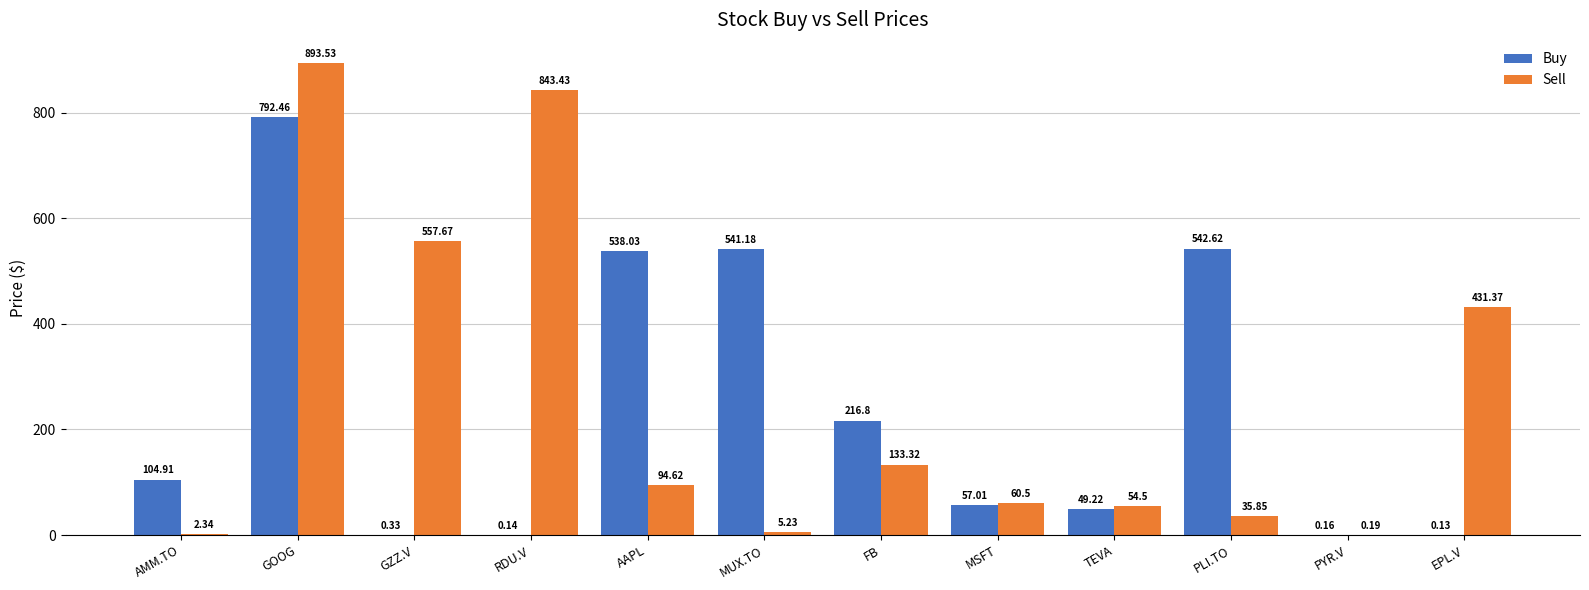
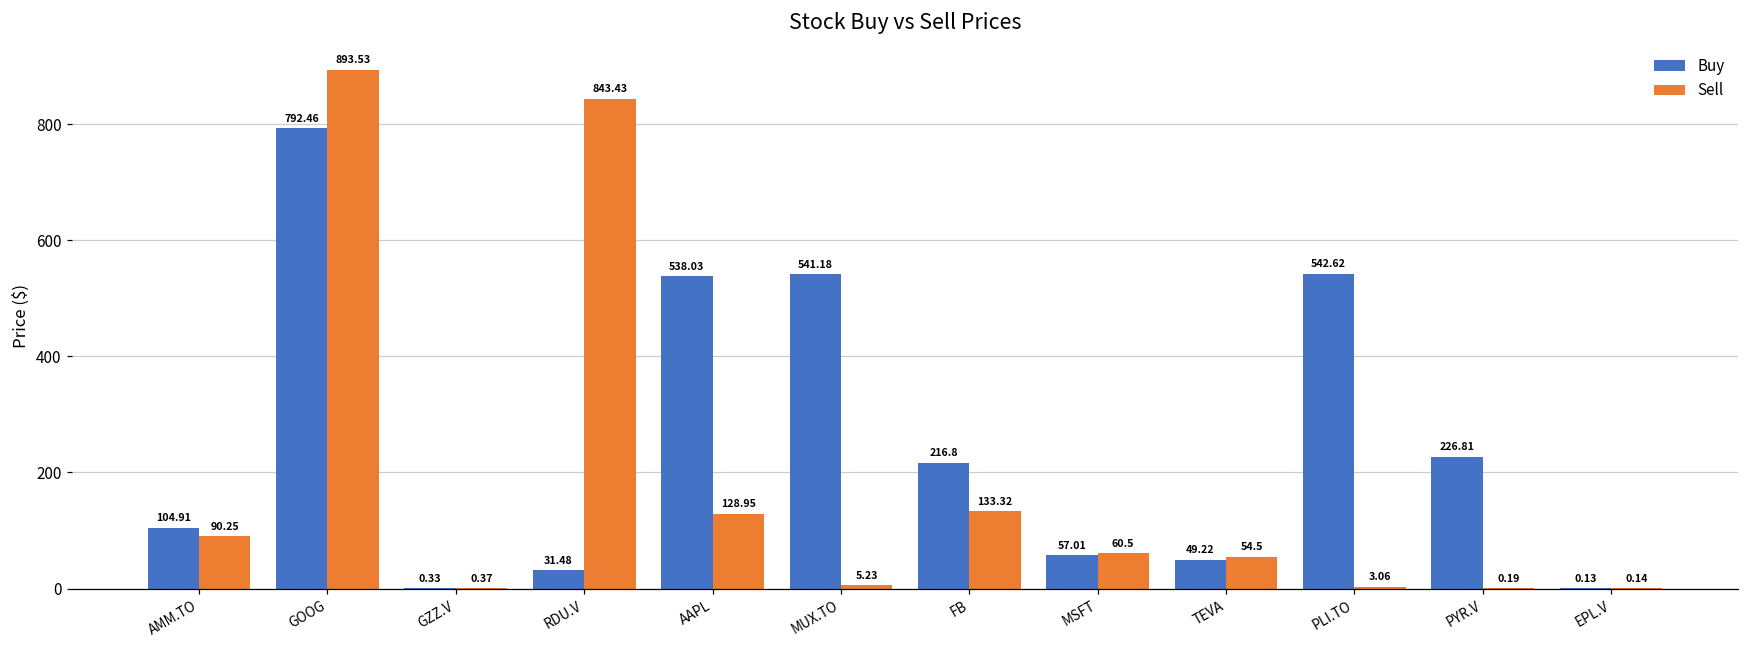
  {
    "Buy": {
      "AMM.TO": 104.91,
      "GOOG": 792.46,
      "GZZ.V": 0.33,
-     "RDU.V": 0.14,
+     "RDU.V": 31.48,
      "AAPL": 538.03,
      "MUX.TO": 541.18,
      "FB": 216.8,
      "MSFT": 57.01,
      "TEVA": 49.22,
      "PLI.TO": 542.62,
-     "PYR.V": 0.16,
+     "PYR.V": 226.81,
      "EPL.V": 0.13
    },
    "Sell": {
-     "AMM.TO": 2.34,
+     "AMM.TO": 90.25,
      "GOOG": 893.53,
-     "GZZ.V": 557.67,
+     "GZZ.V": 0.37,
      "RDU.V": 843.43,
-     "AAPL": 94.62,
+     "AAPL": 128.95,
      "MUX.TO": 5.23,
      "FB": 133.32,
      "MSFT": 60.5,
      "TEVA": 54.5,
-     "PLI.TO": 35.85,
+     "PLI.TO": 3.06,
      "PYR.V": 0.19,
-     "EPL.V": 431.37
+     "EPL.V": 0.14
    }
  }
